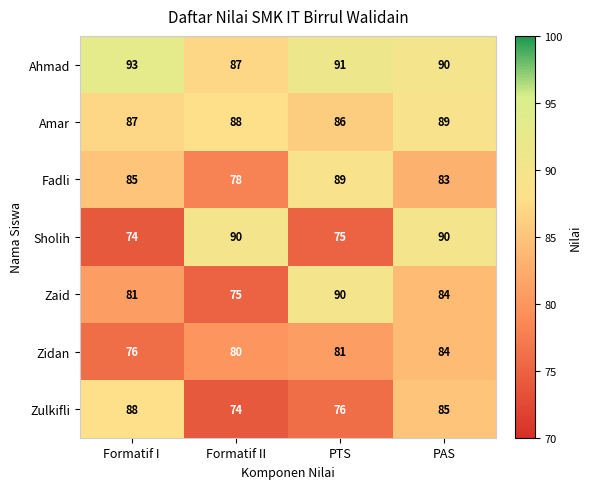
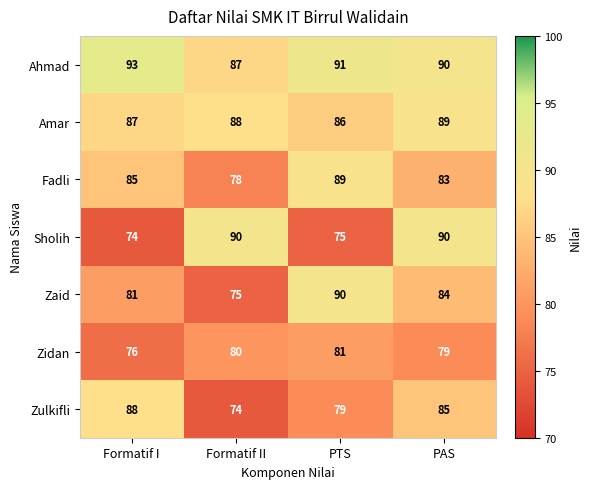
  {
    "Ahmad": {
      "Formatif I": 93,
      "Formatif II": 87,
      "PTS": 91,
      "PAS": 90
    },
    "Amar": {
      "Formatif I": 87,
      "Formatif II": 88,
      "PTS": 86,
      "PAS": 89
    },
    "Fadli": {
      "Formatif I": 85,
      "Formatif II": 78,
      "PTS": 89,
      "PAS": 83
    },
    "Sholih": {
      "Formatif I": 74,
      "Formatif II": 90,
      "PTS": 75,
      "PAS": 90
    },
    "Zaid": {
      "Formatif I": 81,
      "Formatif II": 75,
      "PTS": 90,
      "PAS": 84
    },
    "Zidan": {
      "Formatif I": 76,
      "Formatif II": 80,
      "PTS": 81,
-     "PAS": 84
+     "PAS": 79
    },
    "Zulkifli": {
      "Formatif I": 88,
      "Formatif II": 74,
-     "PTS": 76,
+     "PTS": 79,
      "PAS": 85
    }
  }
